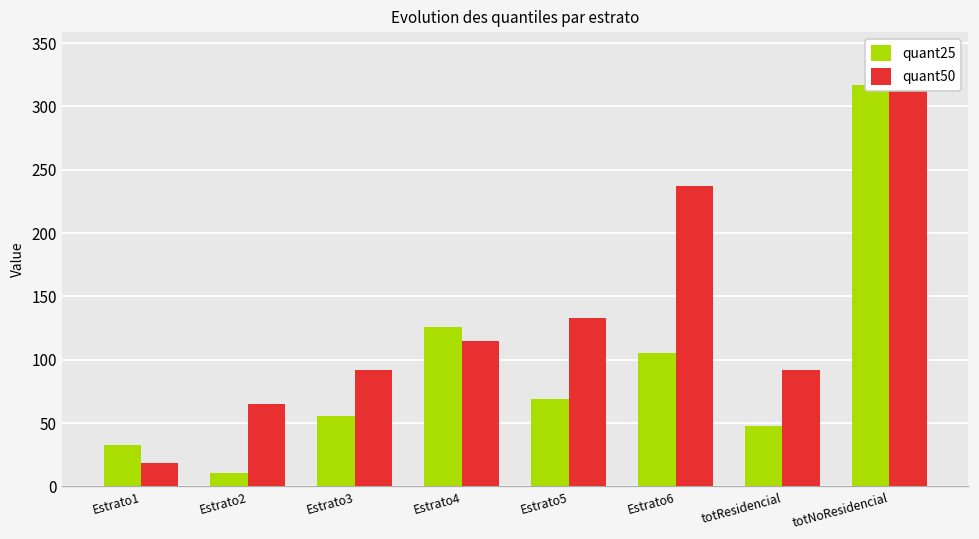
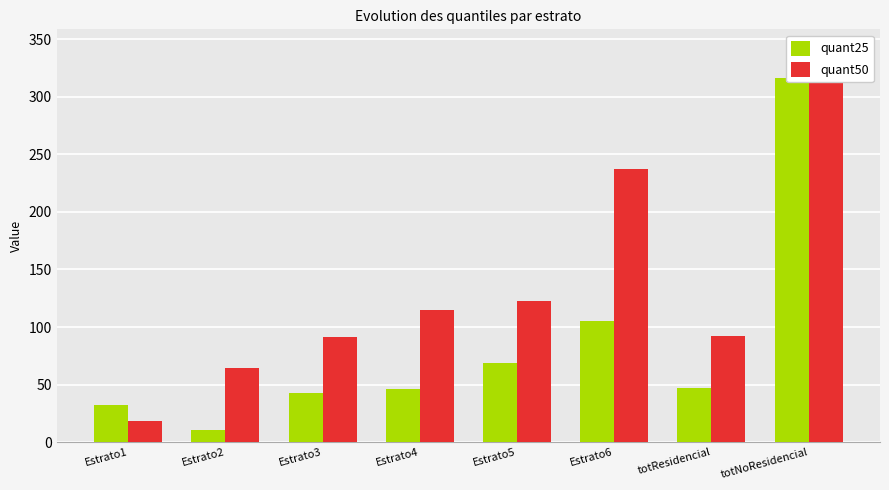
  {
    "quant25": {
      "Estrato1": 32,
      "Estrato2": 10,
-     "Estrato3": 56,
-     "Estrato4": 126,
+     "Estrato3": 43,
+     "Estrato4": 46,
      "Estrato5": 69,
      "Estrato6": 106,
      "totResidencial": 47
    },
    "quant50": {
      "Estrato1": 19,
      "Estrato2": 65,
      "Estrato3": 92,
      "Estrato4": 115,
-     "Estrato5": 133,
+     "Estrato5": 123,
      "Estrato6": 238,
      "totResidencial": 92
    }
  }
